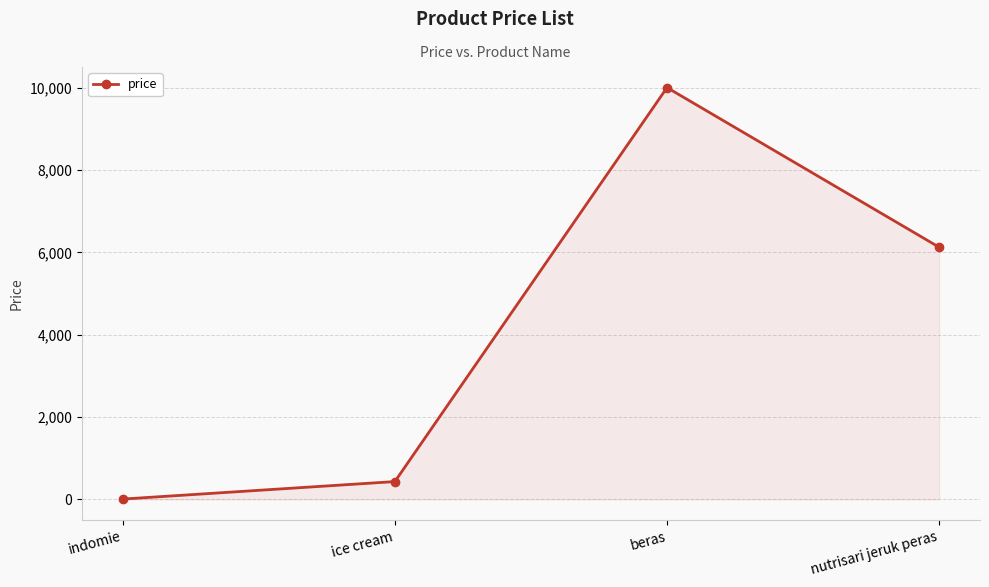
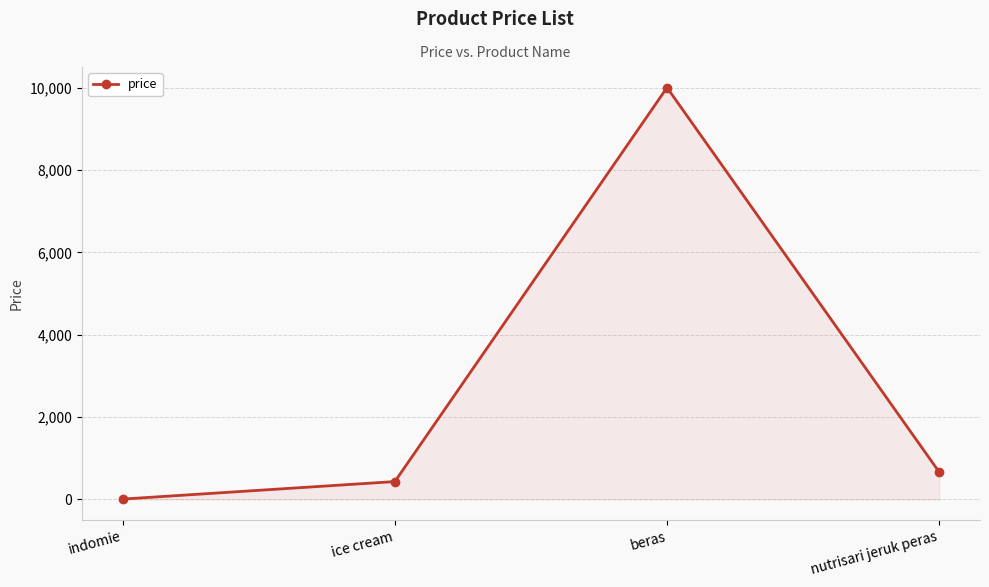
  {
    "indomie": "0",
    "ice cream": "400",
    "beras": "10,000",
-   "nutrisari jeruk peras": "6,100"
+   "nutrisari jeruk peras": "700"
  }
